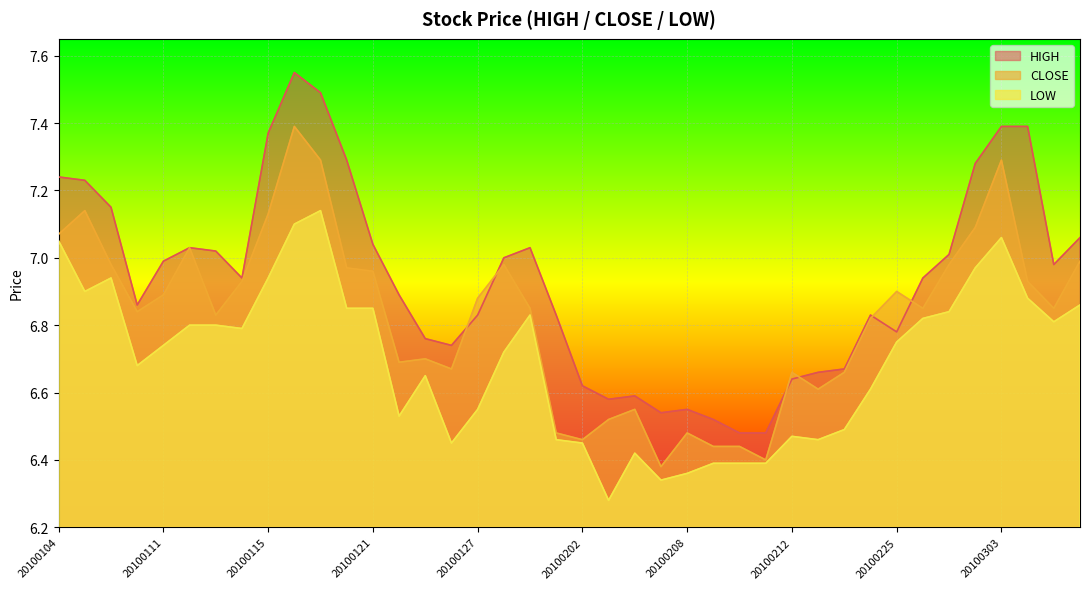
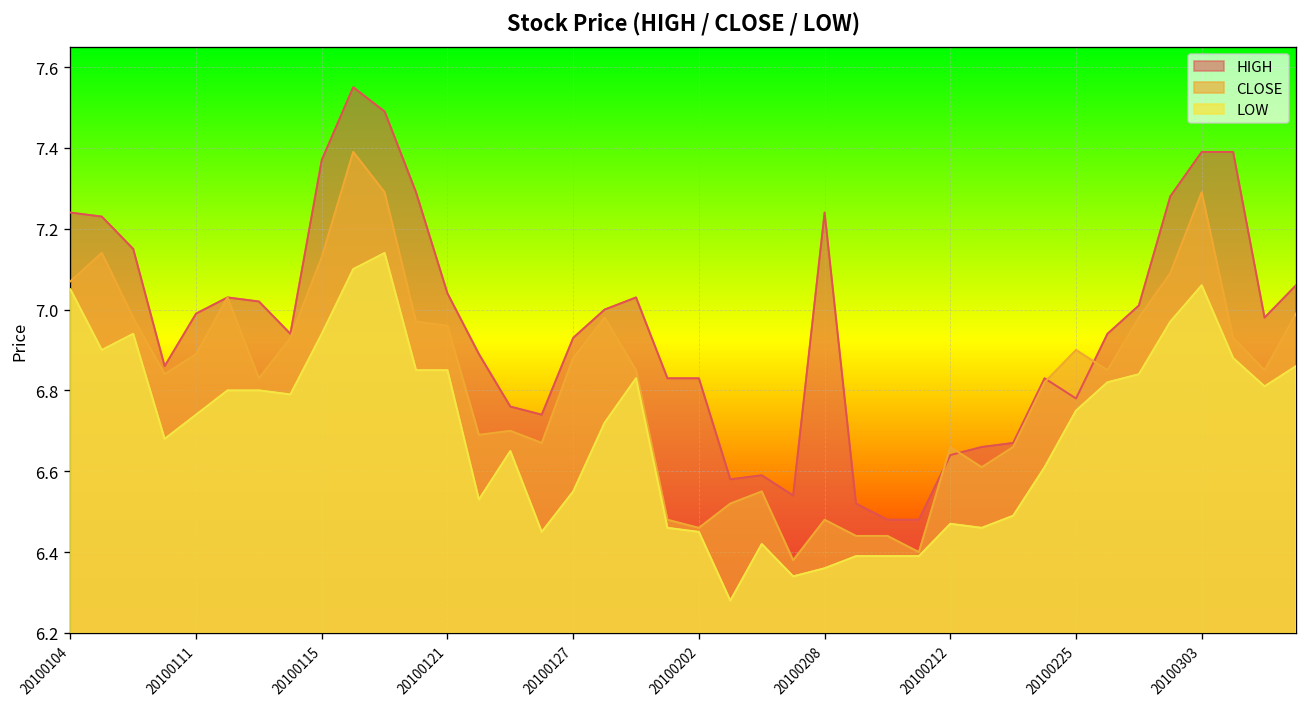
  {
    "HIGH": {
      "20100104": 7.24,
      "20100111": 6.99,
      "20100115": 7.37,
      "20100121": 7.04,
-     "20100127": 6.83,
-     "20100202": 6.62,
-     "20100208": 6.55,
+     "20100127": 6.93,
+     "20100202": 6.83,
+     "20100208": 7.24,
      "20100212": 6.64,
      "20100225": 6.78,
      "20100303": 7.39
    }
  }
